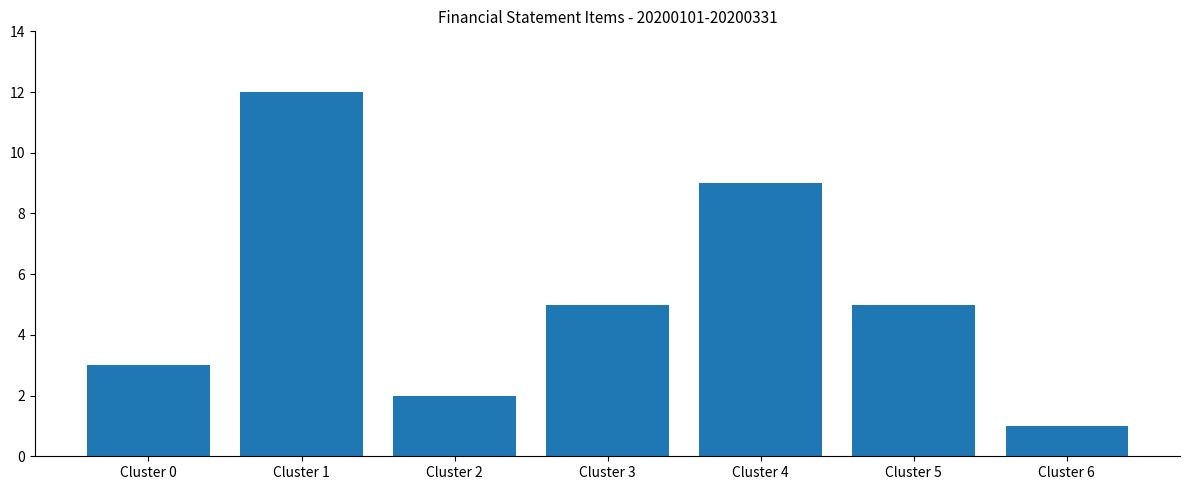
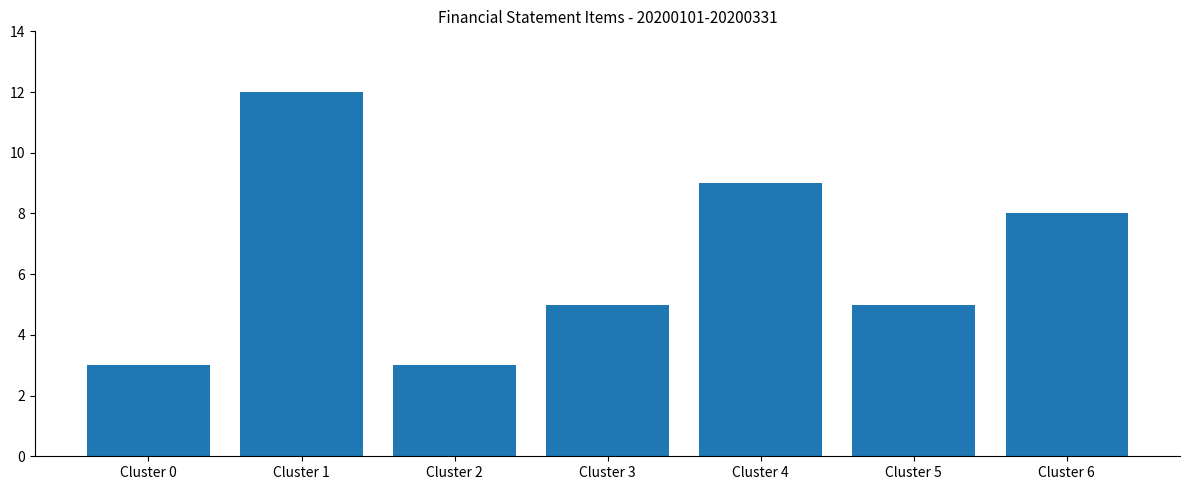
  {
    "Cluster 0": 3,
    "Cluster 1": 12,
-   "Cluster 2": 2,
+   "Cluster 2": 3,
    "Cluster 3": 5,
    "Cluster 4": 9,
    "Cluster 5": 5,
-   "Cluster 6": 1
+   "Cluster 6": 8
  }
